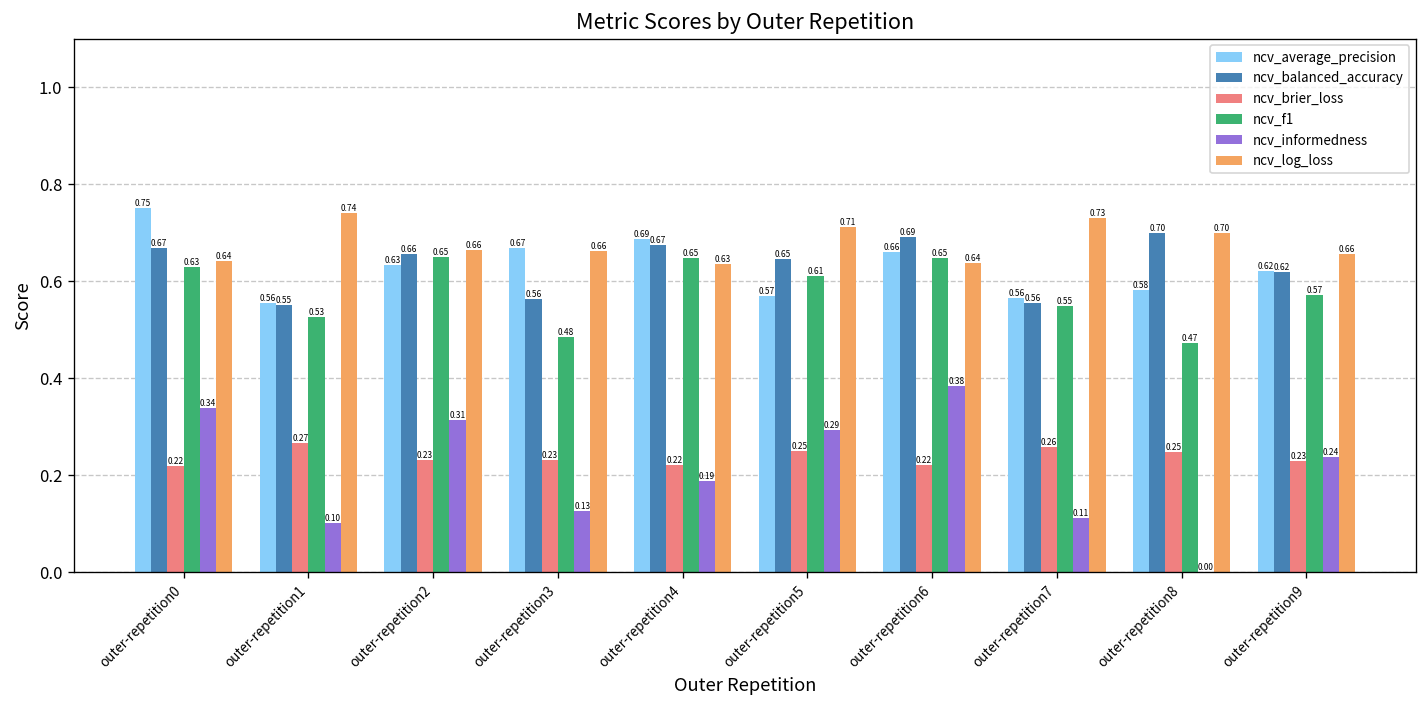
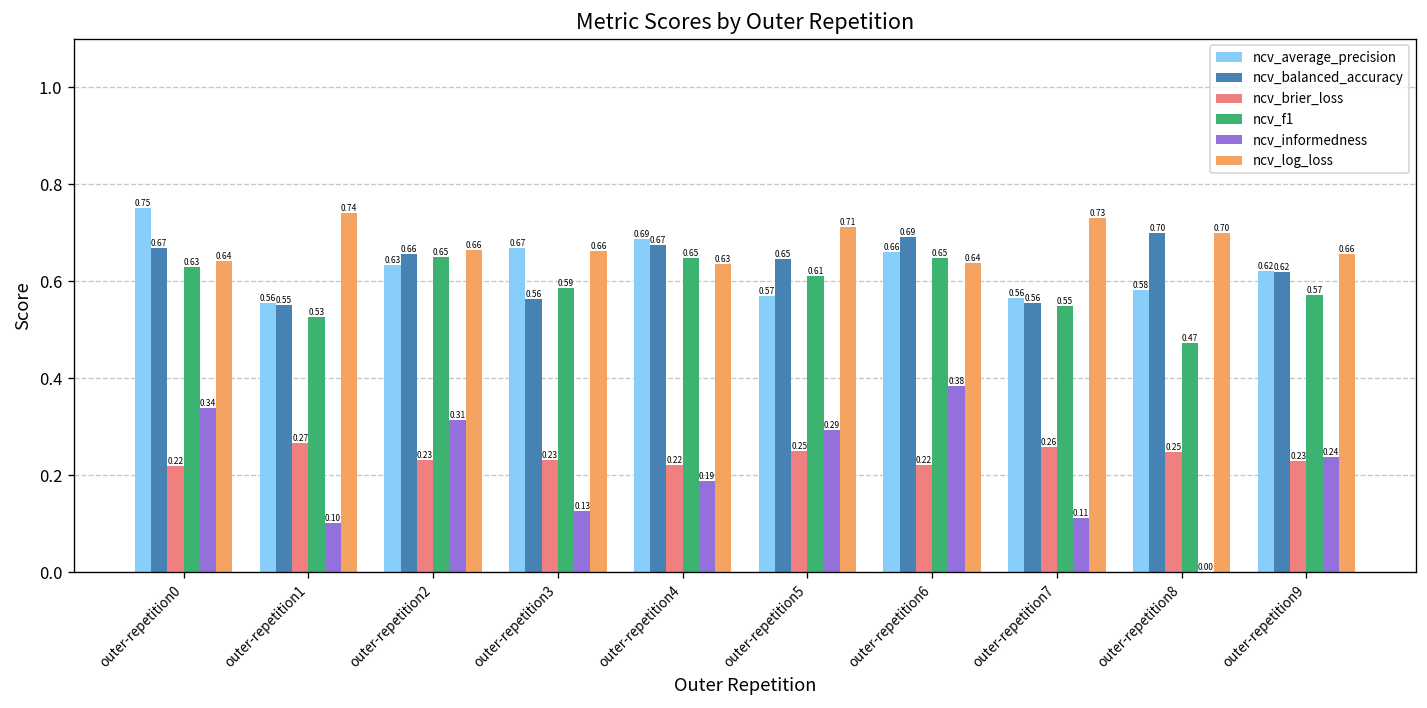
  {
    "ncv_average_precision": {
      "outer-repetition0": 0.75,
      "outer-repetition1": 0.56,
      "outer-repetition2": 0.63,
      "outer-repetition3": 0.67,
      "outer-repetition4": 0.69,
      "outer-repetition5": 0.57,
      "outer-repetition6": 0.66,
      "outer-repetition7": 0.56,
      "outer-repetition8": 0.58,
      "outer-repetition9": 0.62
    },
    "ncv_balanced_accuracy": {
      "outer-repetition0": 0.67,
      "outer-repetition1": 0.55,
      "outer-repetition2": 0.66,
      "outer-repetition3": 0.56,
      "outer-repetition4": 0.67,
      "outer-repetition5": 0.65,
      "outer-repetition6": 0.69,
      "outer-repetition7": 0.56,
      "outer-repetition8": 0.70,
      "outer-repetition9": 0.62
    },
    "ncv_f1": {
      "outer-repetition0": 0.63,
      "outer-repetition1": 0.53,
      "outer-repetition2": 0.65,
-     "outer-repetition3": 0.48,
+     "outer-repetition3": 0.59,
      "outer-repetition4": 0.65,
      "outer-repetition5": 0.61,
      "outer-repetition6": 0.65,
      "outer-repetition7": 0.55,
      "outer-repetition8": 0.47,
      "outer-repetition9": 0.57
    },
    "ncv_informedness": {
      "outer-repetition0": 0.34,
      "outer-repetition1": 0.10,
      "outer-repetition2": 0.31,
      "outer-repetition3": 0.13,
      "outer-repetition4": 0.19,
      "outer-repetition5": 0.29,
      "outer-repetition6": 0.38,
      "outer-repetition7": 0.11,
      "outer-repetition8": 0.00,
      "outer-repetition9": 0.24
    }
  }
